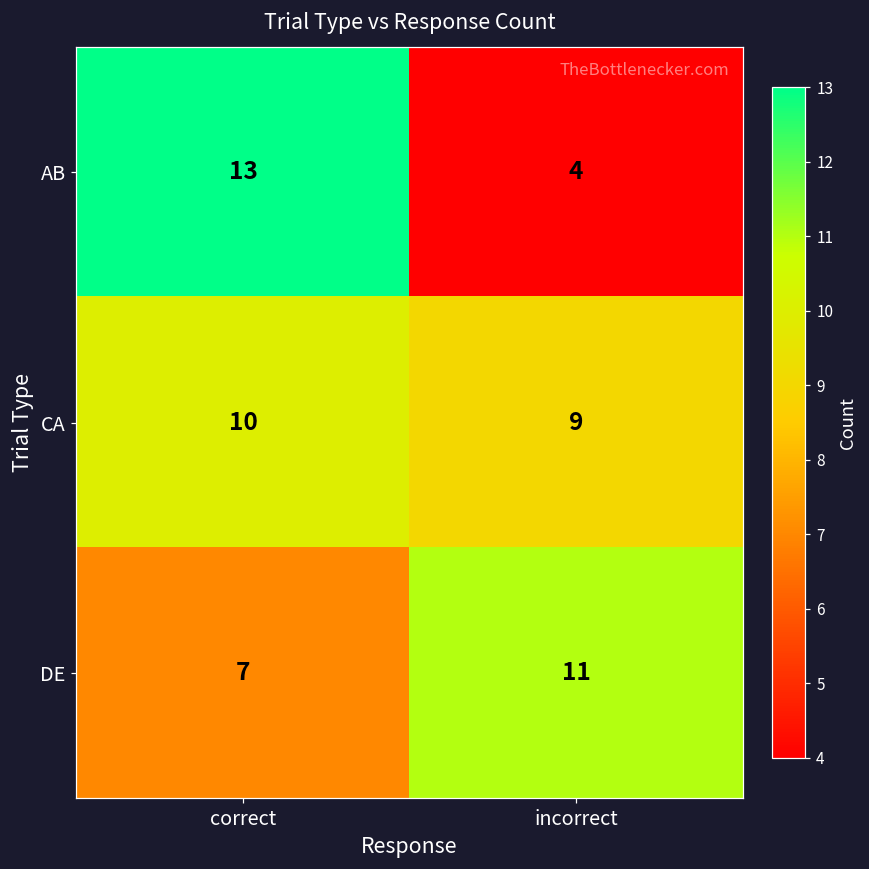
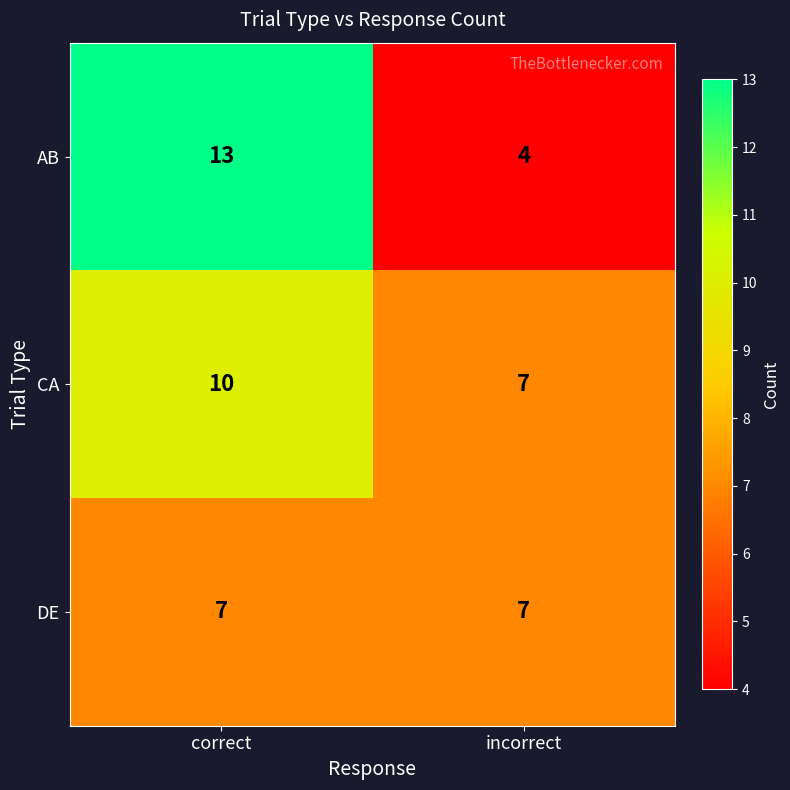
  {
    "AB": {
      "correct": 13
    },
    "CA": {
      "correct": 10,
-     "incorrect": 9
+     "incorrect": 7
    },
    "DE": {
      "correct": 7,
-     "incorrect": 11
+     "incorrect": 7
    }
  }
